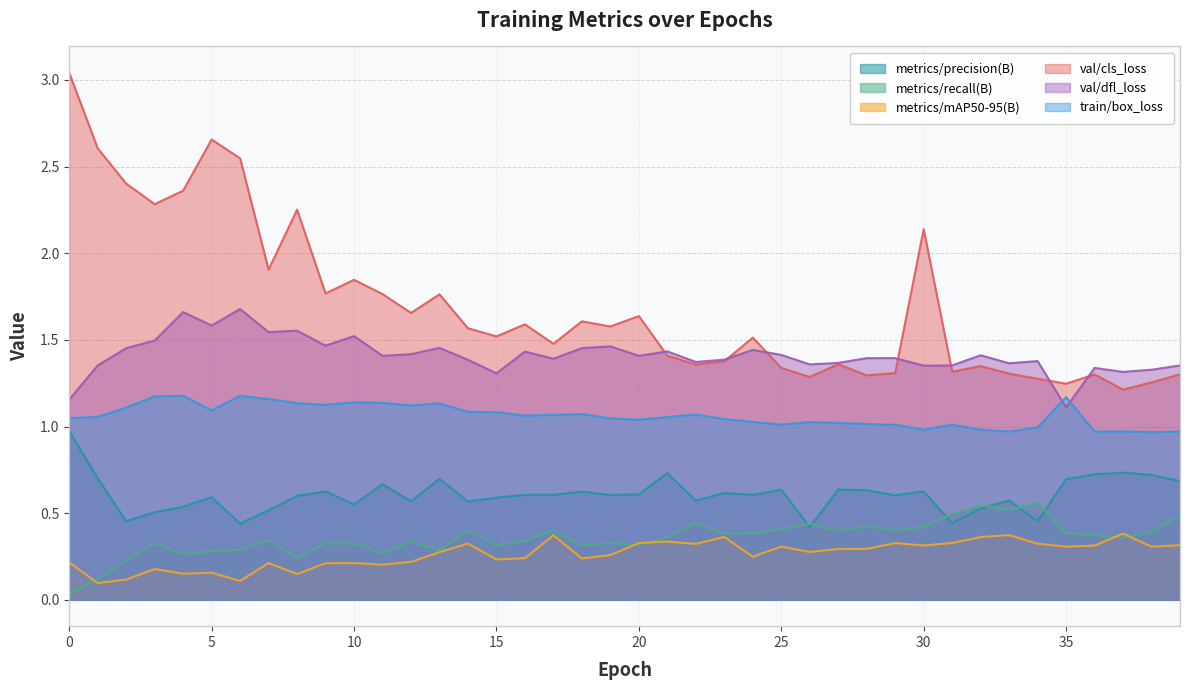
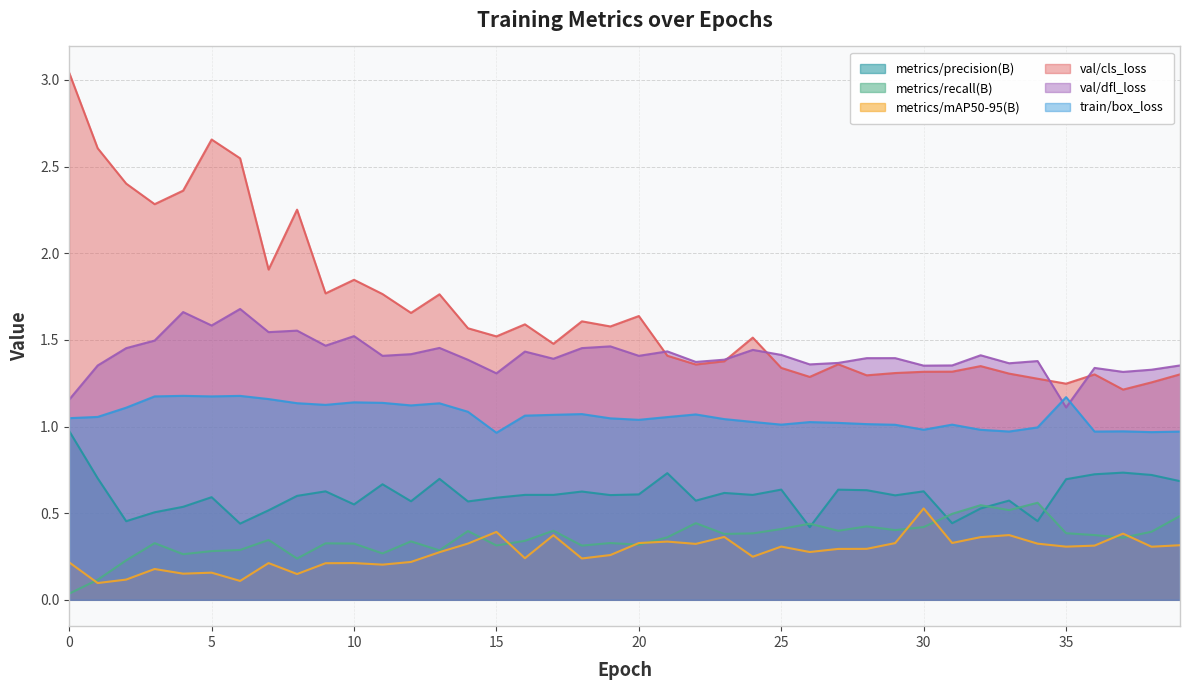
  {
    "metrics/mAP50-95(B)": {
      "0": 0.22,
      "5": 0.16,
      "10": 0.21,
-     "15": 0.23,
+     "15": 0.39,
      "25": 0.31,
-     "30": 0.31,
+     "30": 0.53,
      "35": 0.31
    },
    "val/cls_loss": {
      "0": 3.04,
      "5": 2.66,
      "10": 1.85,
      "15": 1.52,
      "20": 1.64,
      "25": 1.34,
-     "30": 2.14,
+     "30": 1.32,
      "35": 1.25
    },
    "val/dfl_loss": {
      "0": 1.16,
      "5": 1.58,
      "10": 1.52,
      "15": 1.31,
      "20": 1.41,
      "25": 1.41,
      "30": 1.35,
      "35": 1.11
    },
    "train/box_loss": {
      "0": 1.05,
-     "5": 1.09,
+     "5": 1.17,
      "10": 1.14,
-     "15": 1.08,
+     "15": 0.96,
      "20": 1.04,
      "25": 1.01,
      "30": 0.98,
      "35": 1.17
    }
  }
